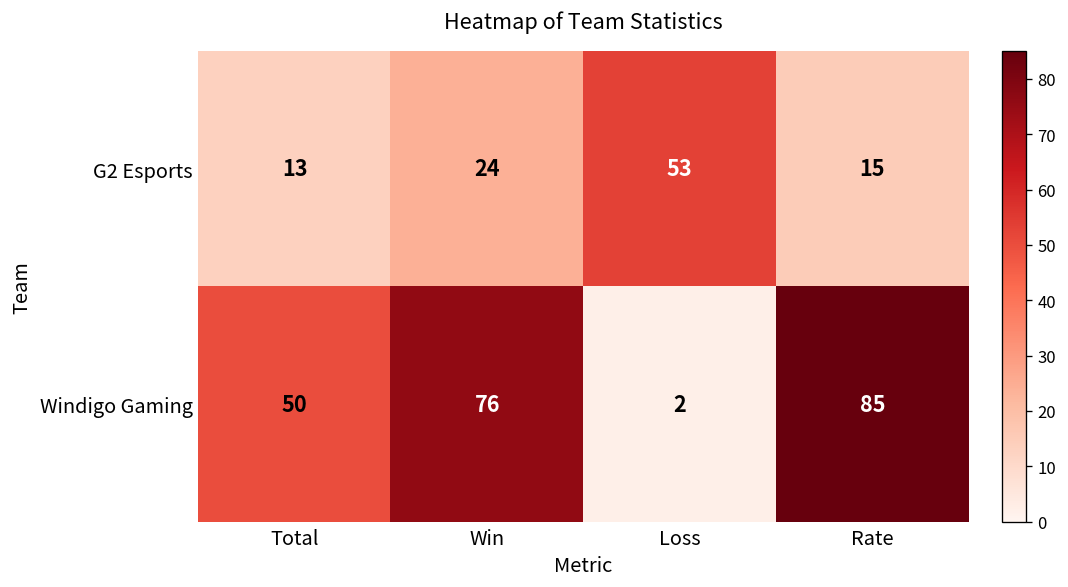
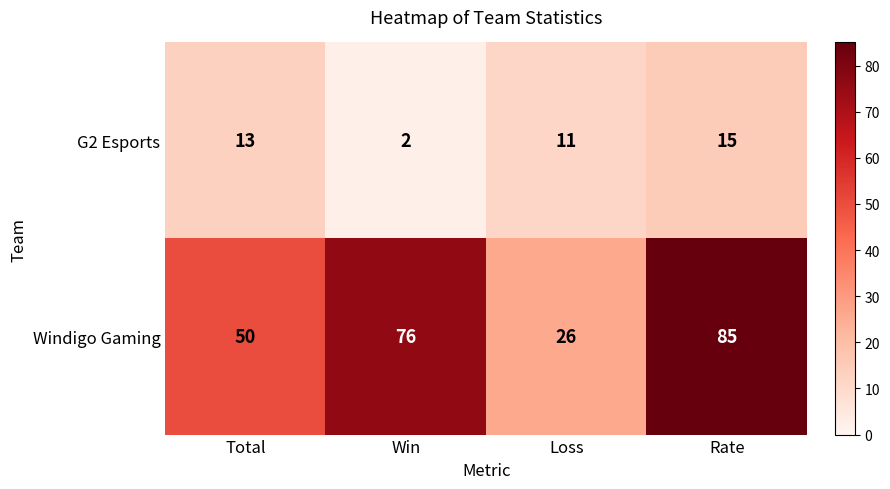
  {
    "G2 Esports": {
      "Total": 13,
-     "Win": 24,
-     "Loss": 53,
+     "Win": 2,
+     "Loss": 11,
      "Rate": 15
    },
    "Windigo Gaming": {
      "Total": 50,
      "Win": 76,
-     "Loss": 2,
+     "Loss": 26,
      "Rate": 85
    }
  }
